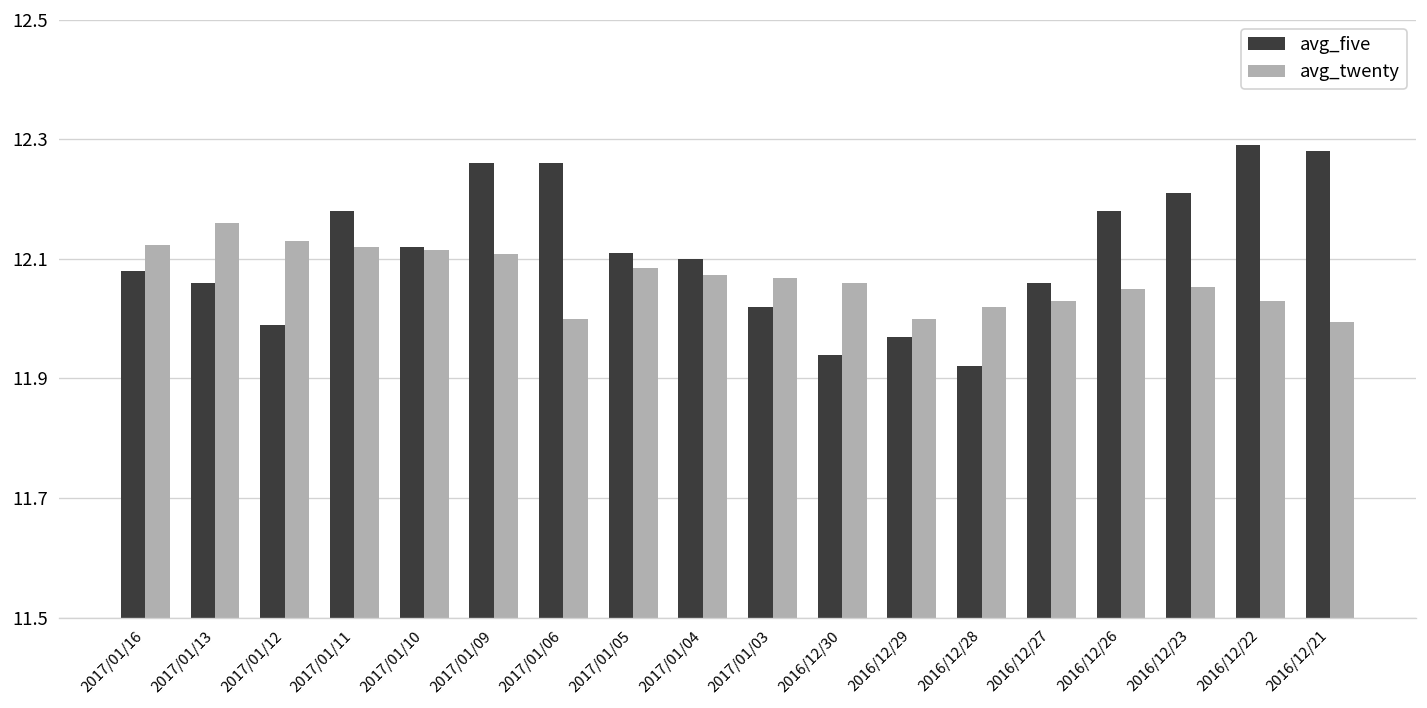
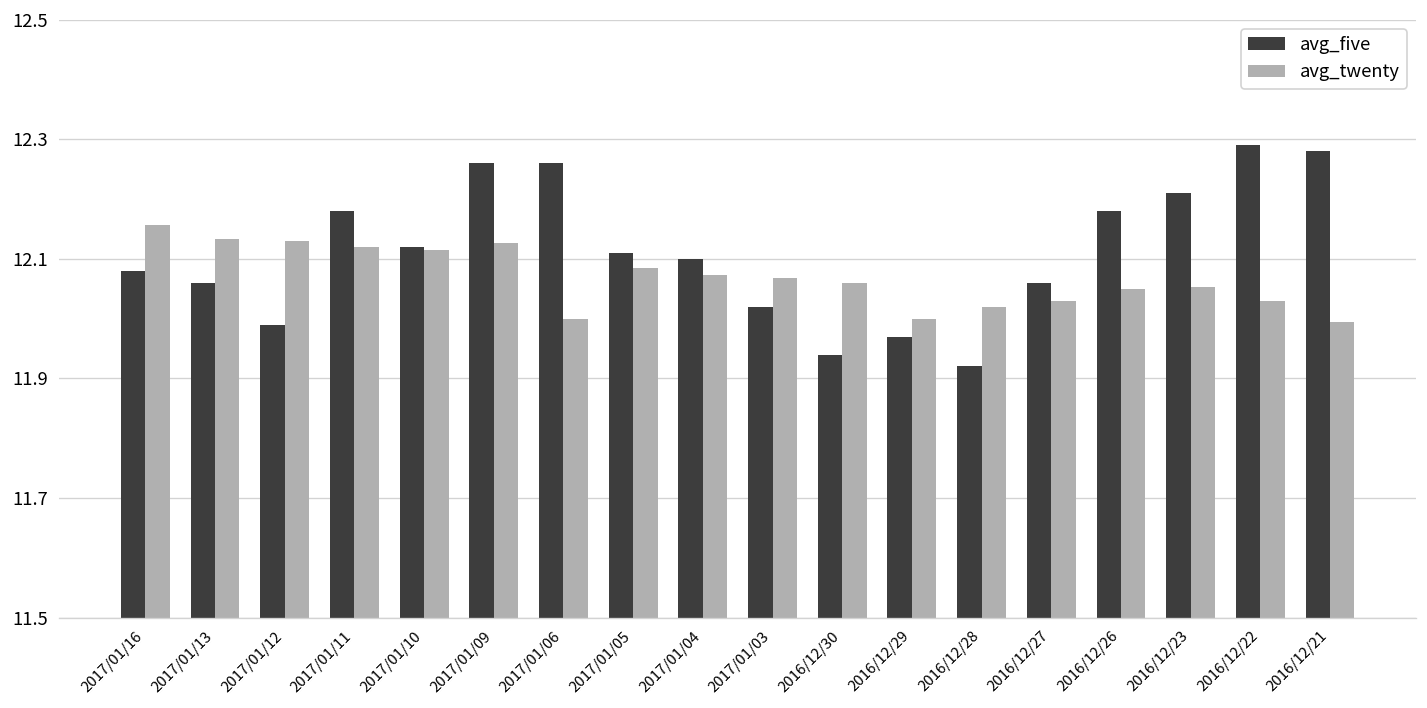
  {
    "avg_five": {
      "2017/01/16": 12.08,
      "2017/01/13": 12.06,
      "2017/01/12": 11.99,
      "2017/01/11": 12.18,
      "2017/01/10": 12.12,
      "2017/01/09": 12.26,
      "2017/01/06": 12.26,
      "2017/01/05": 12.11,
      "2017/01/04": 12.10,
      "2017/01/03": 12.02,
      "2016/12/30": 11.94,
      "2016/12/29": 11.97,
      "2016/12/28": 11.92,
      "2016/12/27": 12.06,
      "2016/12/26": 12.18,
      "2016/12/23": 12.21,
      "2016/12/22": 12.29,
      "2016/12/21": 12.28
    },
    "avg_twenty": {
-     "2017/01/16": 12.12,
-     "2017/01/13": 12.16,
+     "2017/01/16": 12.16,
+     "2017/01/13": 12.13,
      "2017/01/12": 12.13,
      "2017/01/11": 12.12,
      "2017/01/10": 12.12,
-     "2017/01/09": 12.11,
+     "2017/01/09": 12.13,
      "2017/01/06": 12.00,
      "2017/01/05": 12.09,
      "2017/01/04": 12.07,
      "2017/01/03": 12.07,
      "2016/12/30": 12.06,
      "2016/12/29": 12.00,
      "2016/12/28": 12.02,
      "2016/12/27": 12.03,
      "2016/12/26": 12.05,
      "2016/12/23": 12.05,
      "2016/12/22": 12.03,
      "2016/12/21": 12.00
    }
  }
